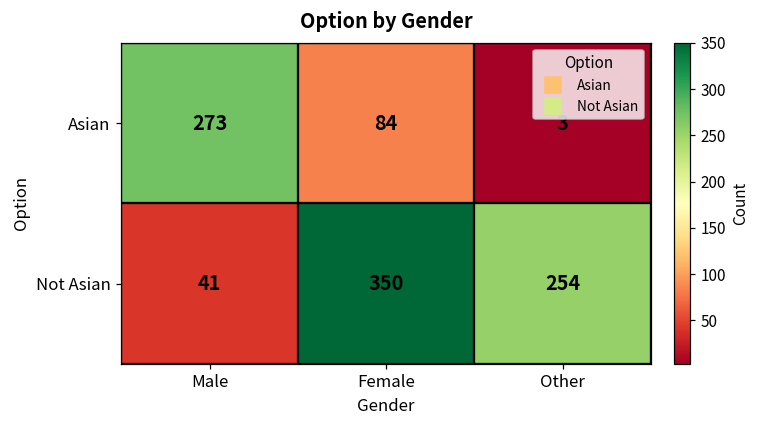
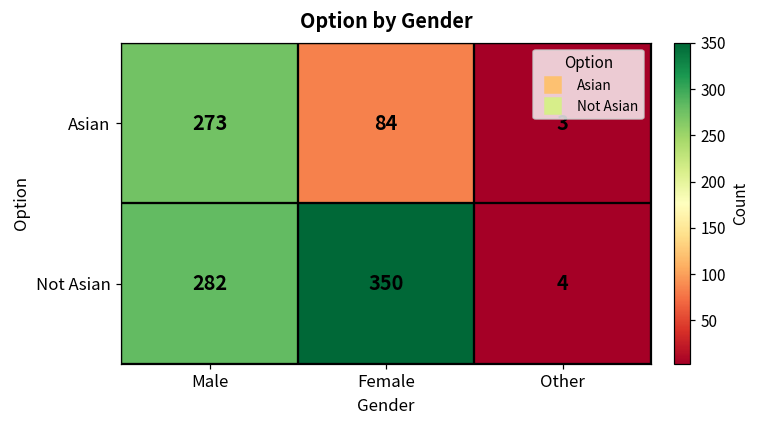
  {
    "Asian": {
      "Male": 273,
      "Female": 84
    },
    "Not Asian": {
-     "Male": 41,
+     "Male": 282,
      "Female": 350,
-     "Other": 254
+     "Other": 4
    }
  }
